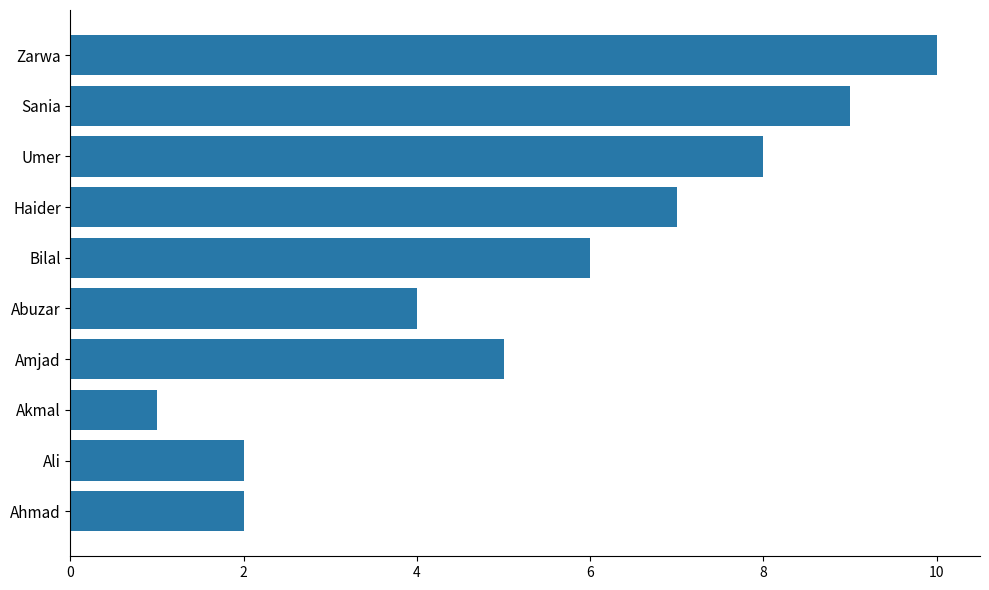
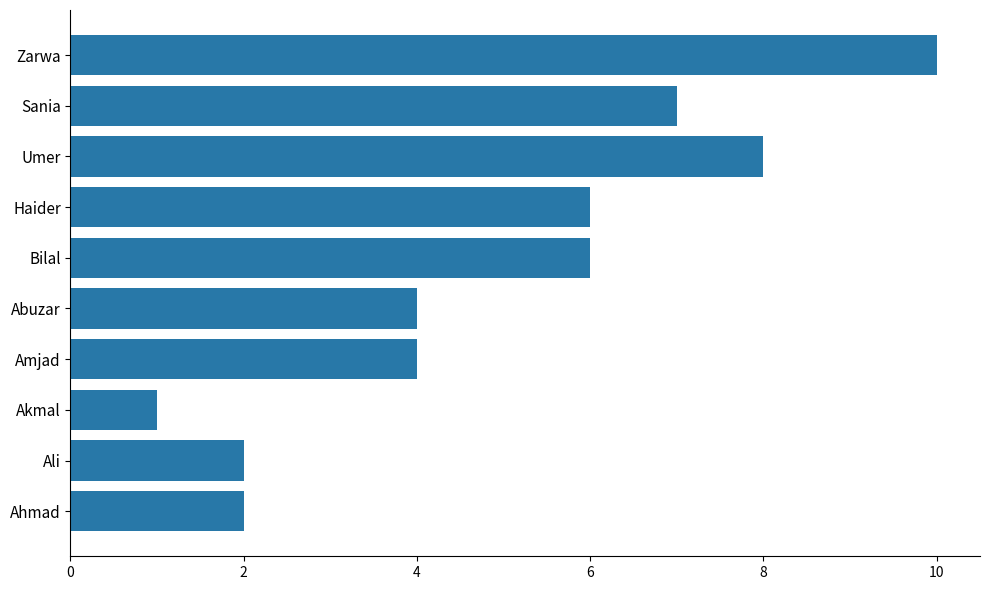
  {
    "Zarwa": 10,
-   "Sania": 9,
+   "Sania": 7,
    "Umer": 8,
-   "Haider": 7,
+   "Haider": 6,
    "Bilal": 6,
    "Abuzar": 4,
-   "Amjad": 5,
+   "Amjad": 4,
    "Akmal": 1,
    "Ali": 2,
    "Ahmad": 2
  }
